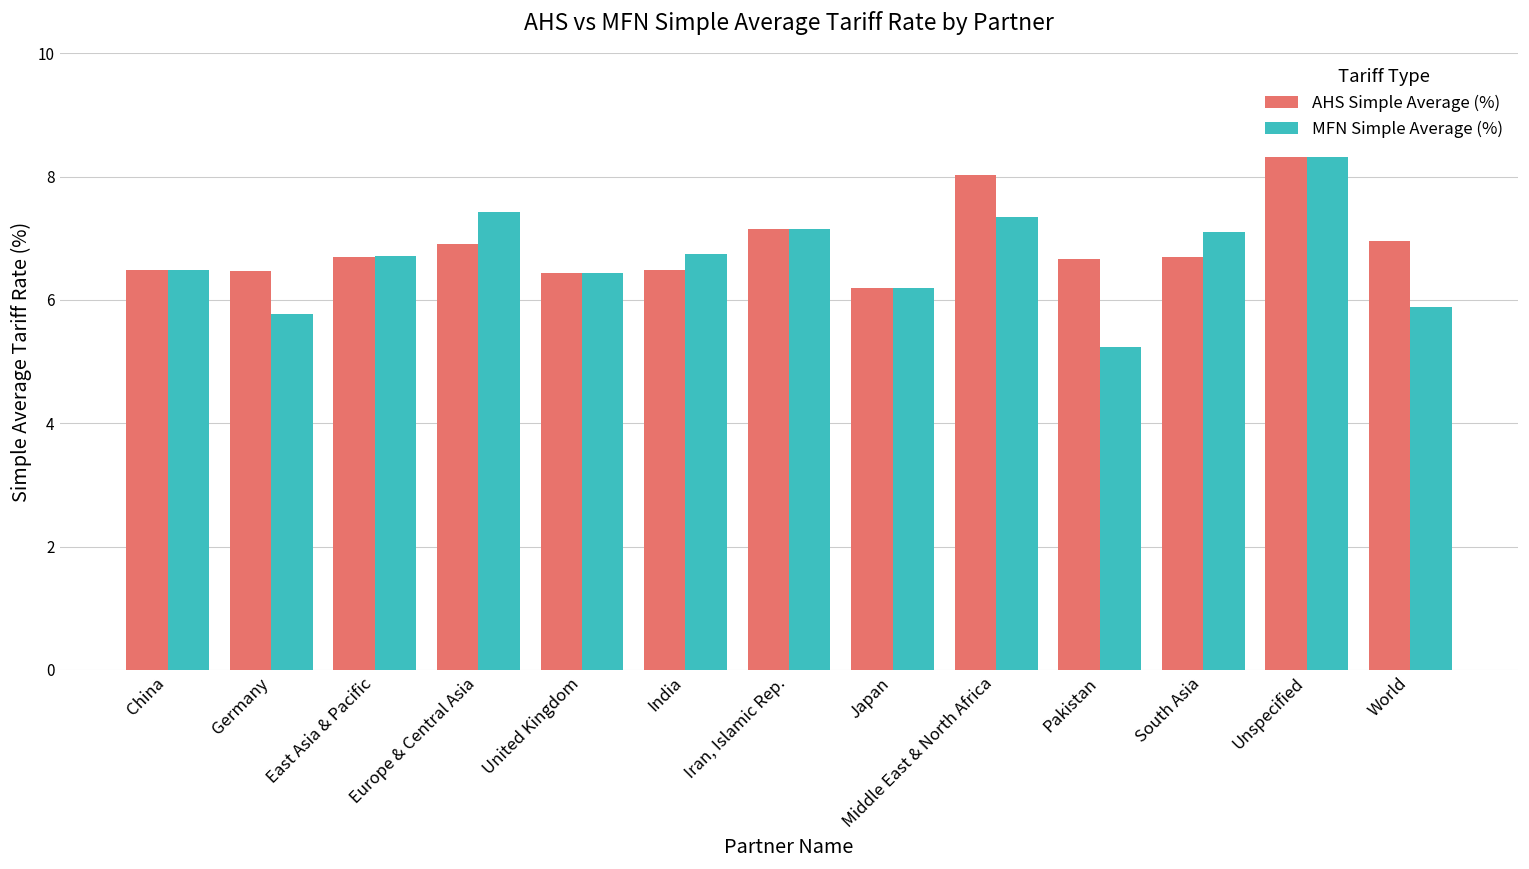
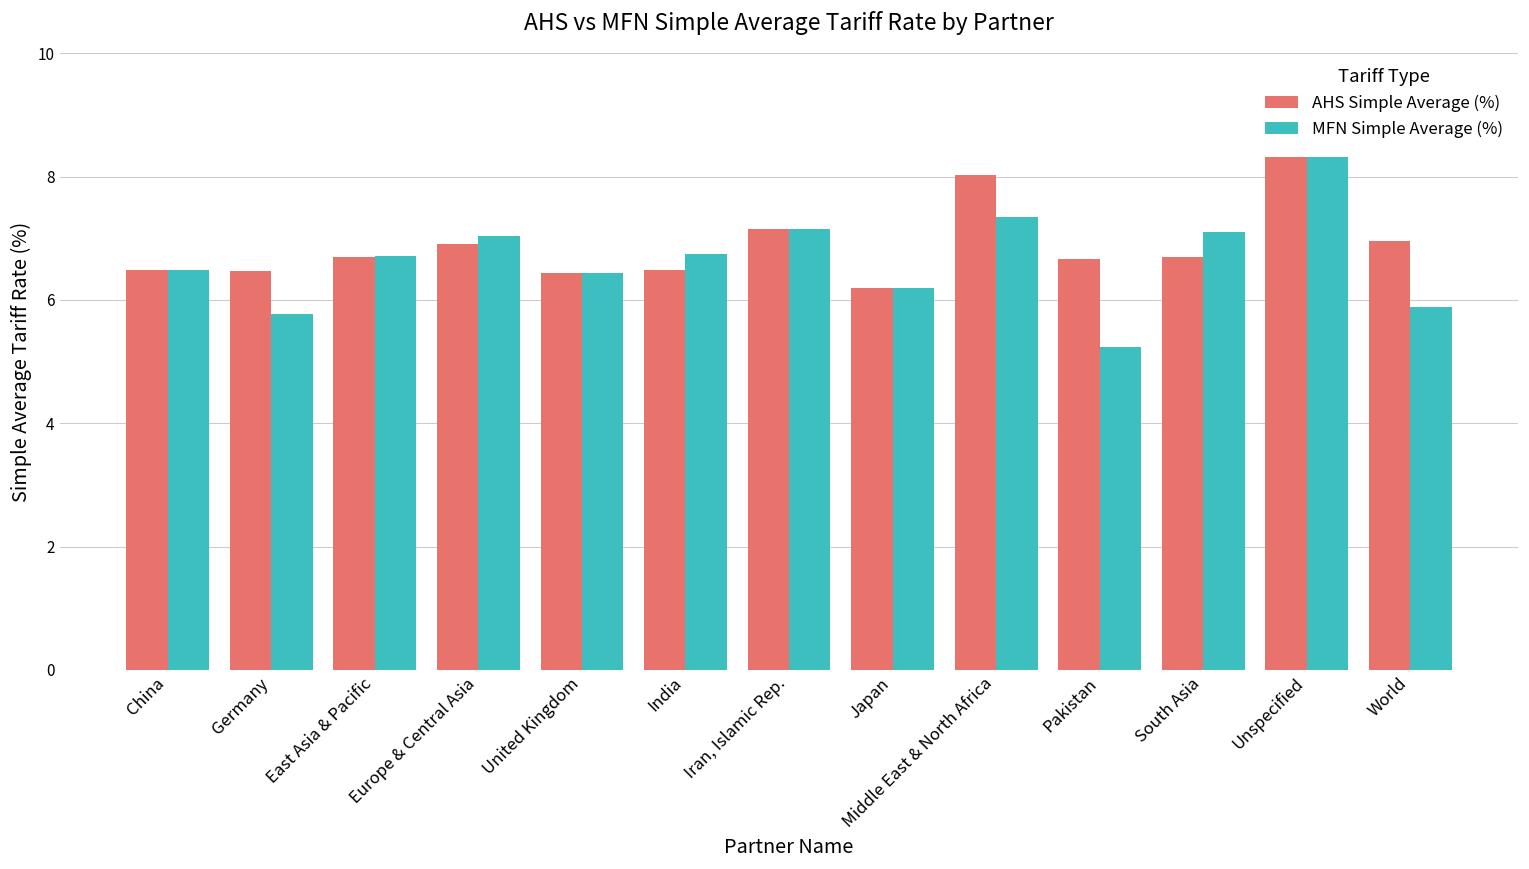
  {
    "AHS Simple Average (%)": {
      "China": 6.5,
      "Germany": 6.5,
      "East Asia & Pacific": 6.7,
      "Europe & Central Asia": 6.9,
      "United Kingdom": 6.4,
      "India": 6.5,
      "Iran, Islamic Rep.": 7.2,
      "Japan": 6.2,
      "Middle East & North Africa": 8.0,
      "Pakistan": 6.7,
      "South Asia": 6.7,
      "Unspecified": 8.3,
      "World": 7.0
    },
    "MFN Simple Average (%)": {
      "China": 6.5,
      "Germany": 5.8,
      "East Asia & Pacific": 6.7,
-     "Europe & Central Asia": 7.4,
+     "Europe & Central Asia": 7.0,
      "United Kingdom": 6.4,
      "India": 6.8,
      "Iran, Islamic Rep.": 7.2,
      "Japan": 6.2,
      "Middle East & North Africa": 7.3,
      "Pakistan": 5.2,
      "South Asia": 7.1,
      "Unspecified": 8.3,
      "World": 5.9
    }
  }
